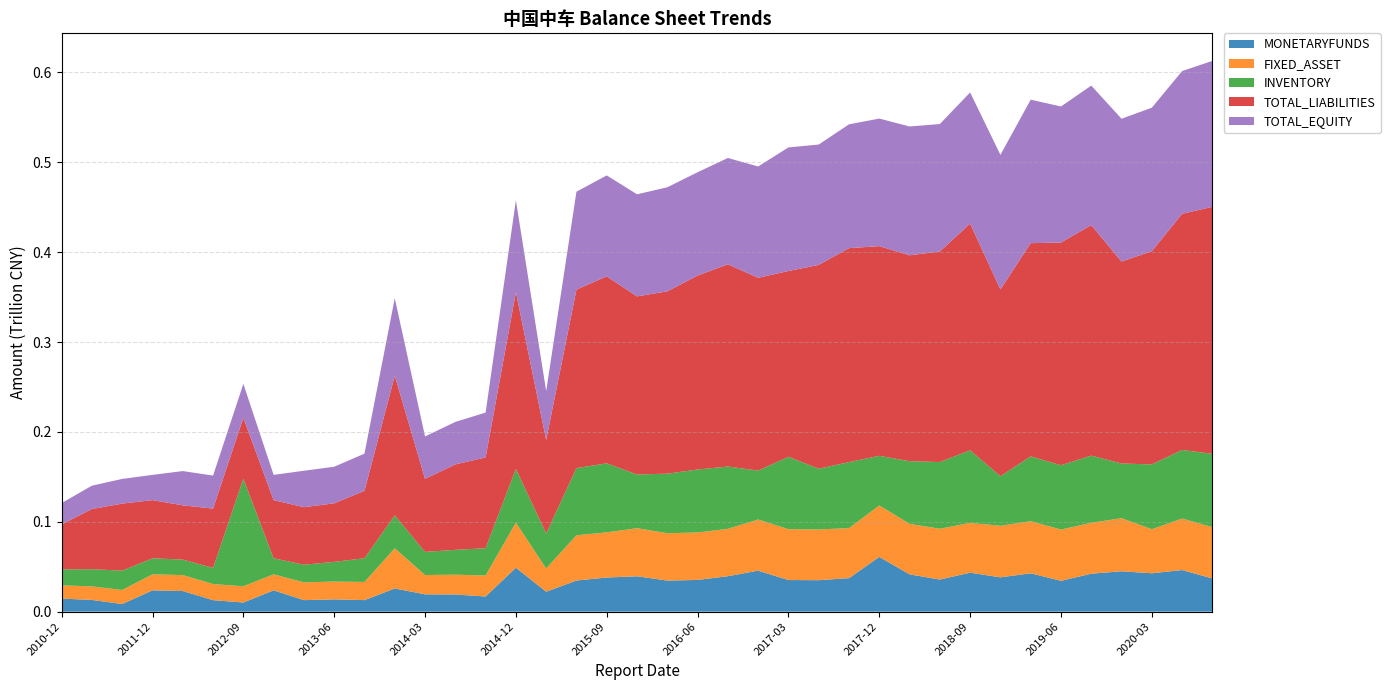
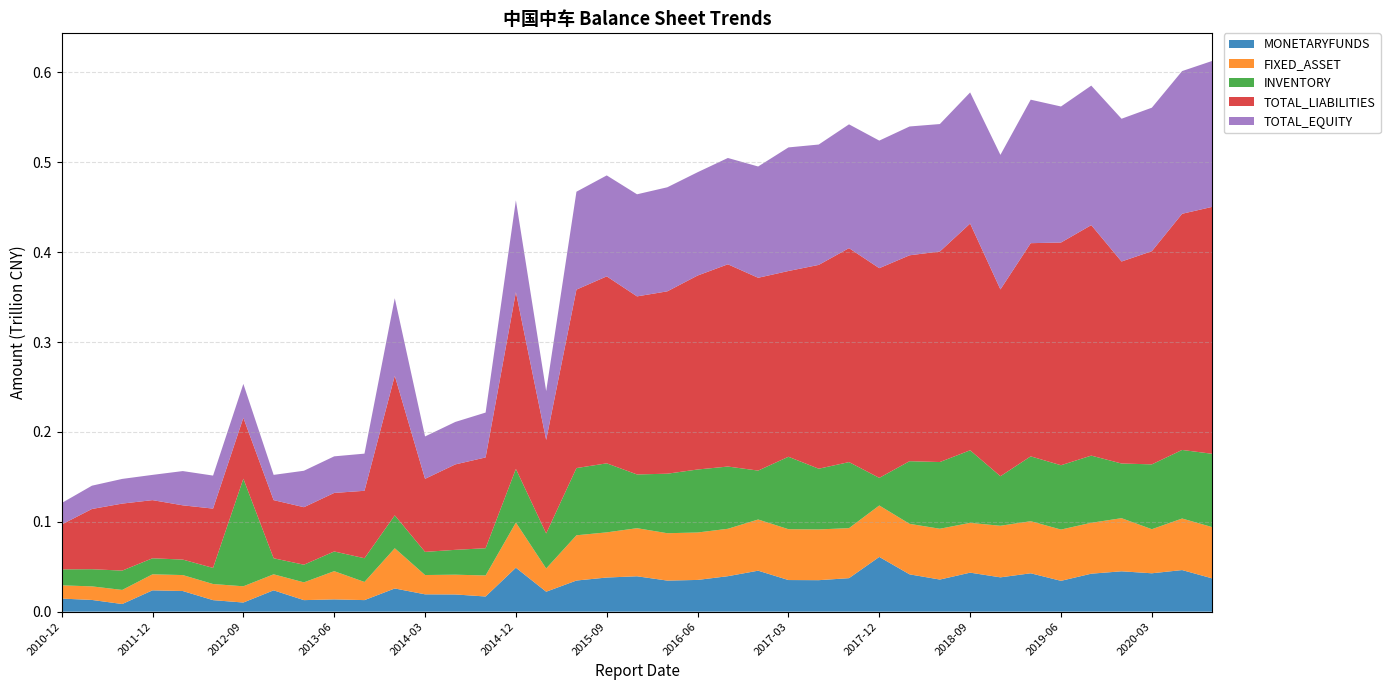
  {
    "MONETARYFUNDS": {
      "2010-12": 0.01,
      "2011-12": 0.02,
      "2012-09": 0.01,
      "2013-06": 0.01,
      "2014-03": 0.02,
      "2014-12": 0.05,
      "2015-09": 0.04,
      "2016-06": 0.04,
      "2017-03": 0.04,
      "2017-12": 0.06,
      "2018-09": 0.04,
      "2019-06": 0.03,
      "2020-03": 0.04
    },
    "FIXED_ASSET": {
      "2010-12": 0.01,
      "2011-12": 0.02,
      "2012-09": 0.02,
-     "2013-06": 0.02,
+     "2013-06": 0.03,
      "2014-03": 0.02,
      "2014-12": 0.05,
      "2015-09": 0.05,
      "2016-06": 0.05,
      "2017-03": 0.06,
      "2017-12": 0.06,
      "2018-09": 0.06,
      "2019-06": 0.06,
      "2020-03": 0.05
    },
    "INVENTORY": {
      "2010-12": 0.02,
      "2011-12": 0.02,
      "2012-09": 0.12,
      "2013-06": 0.02,
      "2014-03": 0.03,
      "2014-12": 0.06,
      "2015-09": 0.08,
      "2016-06": 0.07,
      "2017-03": 0.08,
-     "2017-12": 0.06,
+     "2017-12": 0.03,
      "2018-09": 0.08,
      "2019-06": 0.07,
      "2020-03": 0.07
    },
    "TOTAL_LIABILITIES": {
      "2010-12": 0.05,
      "2011-12": 0.06,
      "2012-09": 0.07,
      "2013-06": 0.07,
      "2014-03": 0.08,
      "2014-12": 0.20,
      "2015-09": 0.21,
      "2016-06": 0.22,
      "2017-03": 0.21,
      "2017-12": 0.23,
      "2018-09": 0.25,
      "2019-06": 0.25,
      "2020-03": 0.24
    },
    "TOTAL_EQUITY": {
      "2010-12": 0.02,
      "2011-12": 0.03,
      "2012-09": 0.04,
      "2013-06": 0.04,
      "2014-03": 0.05,
      "2014-12": 0.10,
      "2015-09": 0.11,
      "2016-06": 0.11,
      "2017-03": 0.14,
      "2017-12": 0.14,
      "2018-09": 0.15,
      "2019-06": 0.15,
      "2020-03": 0.16
    }
  }
